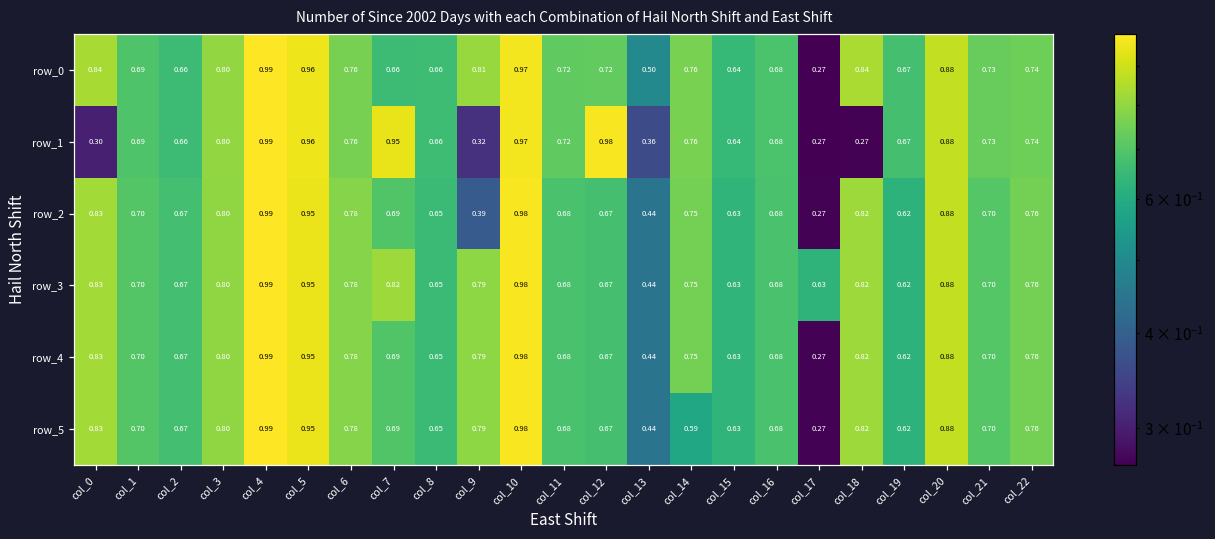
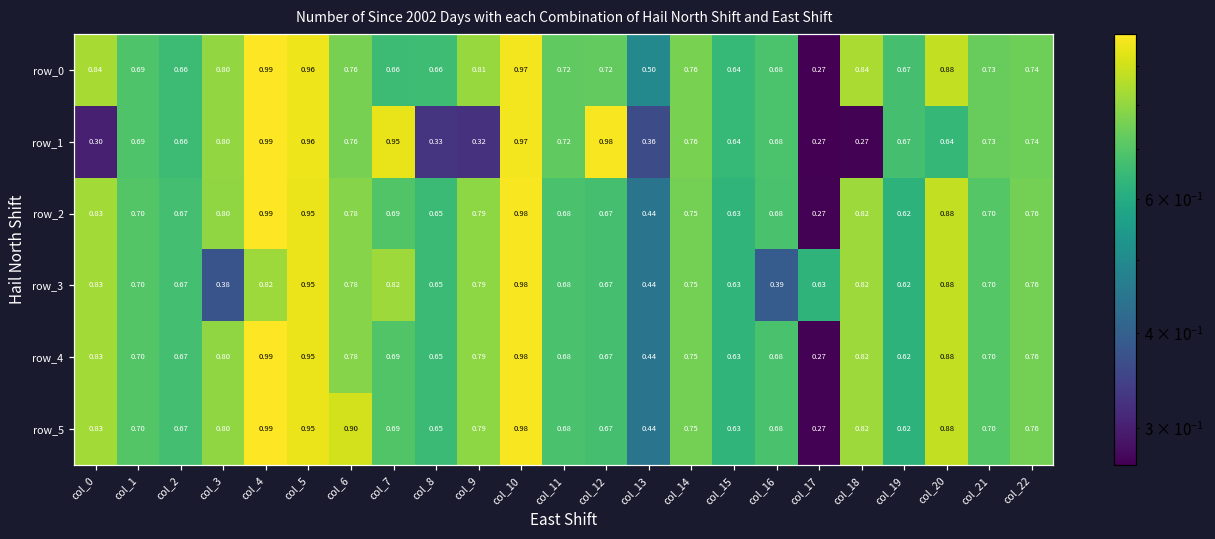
  {
    "row_0": {
      "col_0": 0.84,
      "col_1": 0.69,
      "col_2": 0.66,
      "col_3": 0.80,
      "col_4": 0.99,
      "col_5": 0.96,
      "col_6": 0.76,
      "col_7": 0.66,
      "col_8": 0.66,
      "col_9": 0.81,
      "col_10": 0.97,
      "col_11": 0.72,
      "col_12": 0.72,
      "col_13": 0.50,
      "col_14": 0.76,
      "col_15": 0.64,
      "col_16": 0.68,
      "col_17": 0.27,
      "col_18": 0.84,
      "col_19": 0.67,
      "col_20": 0.88,
      "col_21": 0.73,
      "col_22": 0.74
    },
    "row_1": {
      "col_0": 0.30,
      "col_1": 0.69,
      "col_2": 0.66,
      "col_3": 0.80,
      "col_4": 0.99,
      "col_5": 0.96,
      "col_6": 0.76,
      "col_7": 0.95,
-     "col_8": 0.66,
+     "col_8": 0.33,
      "col_9": 0.32,
      "col_10": 0.97,
      "col_11": 0.72,
      "col_12": 0.98,
      "col_13": 0.36,
      "col_14": 0.76,
      "col_15": 0.64,
      "col_16": 0.68,
      "col_17": 0.27,
      "col_18": 0.27,
      "col_19": 0.67,
-     "col_20": 0.88,
+     "col_20": 0.64,
      "col_21": 0.73,
      "col_22": 0.74
    },
    "row_2": {
      "col_0": 0.83,
      "col_1": 0.70,
      "col_2": 0.67,
      "col_3": 0.80,
      "col_4": 0.99,
      "col_5": 0.95,
      "col_6": 0.78,
      "col_7": 0.69,
      "col_8": 0.65,
-     "col_9": 0.39,
+     "col_9": 0.79,
      "col_10": 0.98,
      "col_11": 0.68,
      "col_12": 0.67,
      "col_13": 0.44,
      "col_14": 0.75,
      "col_15": 0.63,
      "col_16": 0.68,
      "col_17": 0.27,
      "col_18": 0.82,
      "col_19": 0.62,
      "col_20": 0.88,
      "col_21": 0.70,
      "col_22": 0.76
    },
    "row_3": {
      "col_0": 0.83,
      "col_1": 0.70,
      "col_2": 0.67,
-     "col_3": 0.80,
-     "col_4": 0.99,
+     "col_3": 0.38,
+     "col_4": 0.82,
      "col_5": 0.95,
      "col_6": 0.78,
      "col_7": 0.82,
      "col_8": 0.65,
      "col_9": 0.79,
      "col_10": 0.98,
      "col_11": 0.68,
      "col_12": 0.67,
      "col_13": 0.44,
      "col_14": 0.75,
      "col_15": 0.63,
-     "col_16": 0.68,
+     "col_16": 0.39,
      "col_17": 0.63,
      "col_18": 0.82,
      "col_19": 0.62,
      "col_20": 0.88,
      "col_21": 0.70,
      "col_22": 0.76
    },
    "row_4": {
      "col_0": 0.83,
      "col_1": 0.70,
      "col_2": 0.67,
      "col_3": 0.80,
      "col_4": 0.99,
      "col_5": 0.95,
      "col_6": 0.78,
      "col_7": 0.69,
      "col_8": 0.65,
      "col_9": 0.79,
      "col_10": 0.98,
      "col_11": 0.68,
      "col_12": 0.67,
      "col_13": 0.44,
      "col_14": 0.75,
      "col_15": 0.63,
      "col_16": 0.68,
      "col_17": 0.27,
      "col_18": 0.82,
      "col_19": 0.62,
      "col_20": 0.88,
      "col_21": 0.70,
      "col_22": 0.76
    },
    "row_5": {
      "col_0": 0.83,
      "col_1": 0.70,
      "col_2": 0.67,
      "col_3": 0.80,
      "col_4": 0.99,
      "col_5": 0.95,
-     "col_6": 0.78,
+     "col_6": 0.90,
      "col_7": 0.69,
      "col_8": 0.65,
      "col_9": 0.79,
      "col_10": 0.98,
      "col_11": 0.68,
      "col_12": 0.67,
      "col_13": 0.44,
-     "col_14": 0.59,
+     "col_14": 0.75,
      "col_15": 0.63,
      "col_16": 0.68,
      "col_17": 0.27,
      "col_18": 0.82,
      "col_19": 0.62,
      "col_20": 0.88,
      "col_21": 0.70,
      "col_22": 0.76
    }
  }
